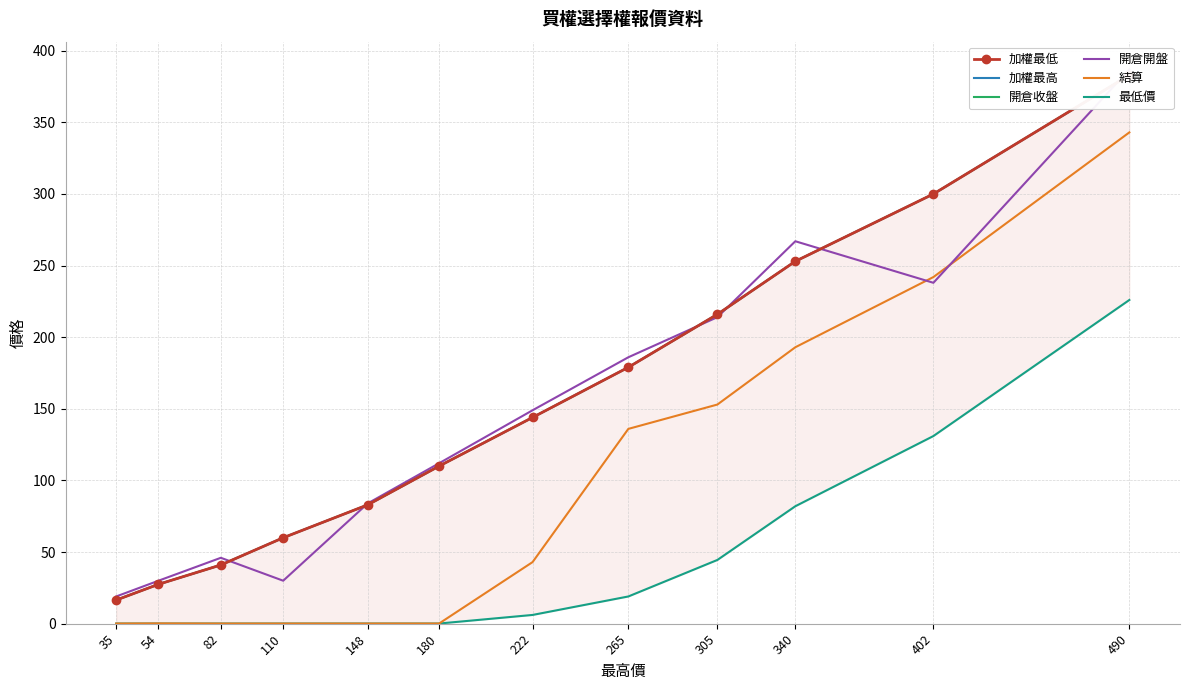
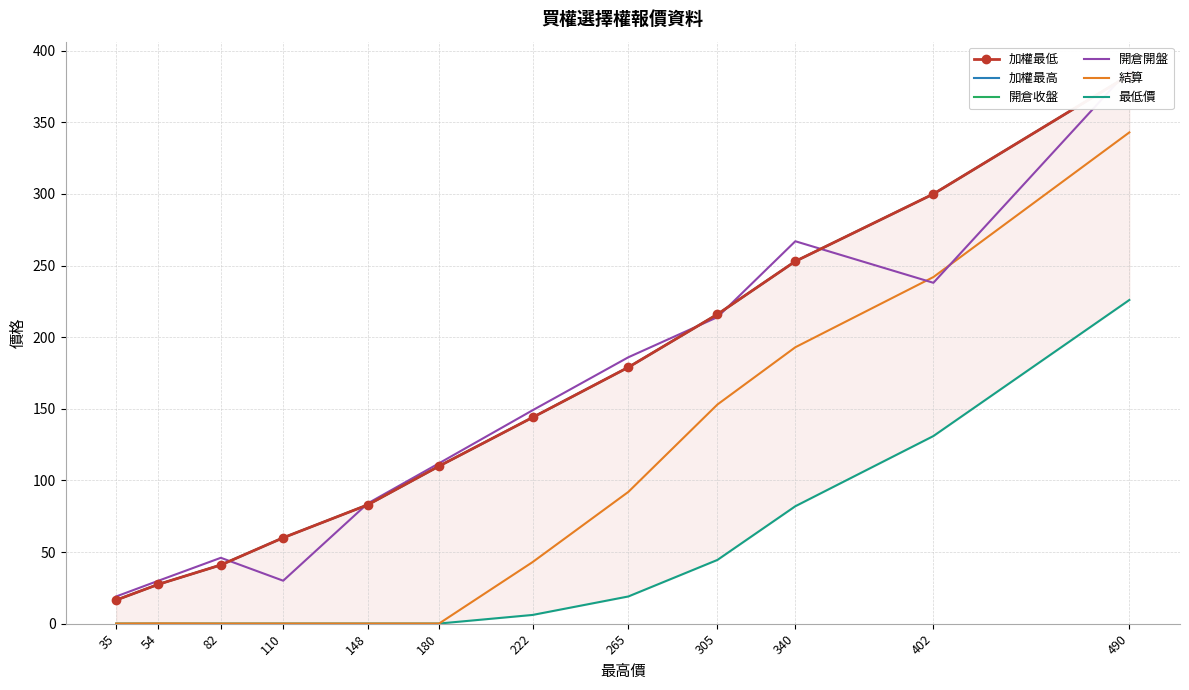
  {
    "開倉開盤": {
      "35": 19,
      "54": 30,
      "82": 46,
      "110": 30,
      "180": 112,
      "222": 149,
      "265": 186,
      "305": 214,
      "340": 267,
      "402": 238
    },
    "結算": {
      "222": 43,
-     "265": 136,
+     "265": 92,
      "305": 153,
      "340": 193,
      "402": 242,
      "490": 343
    }
  }
